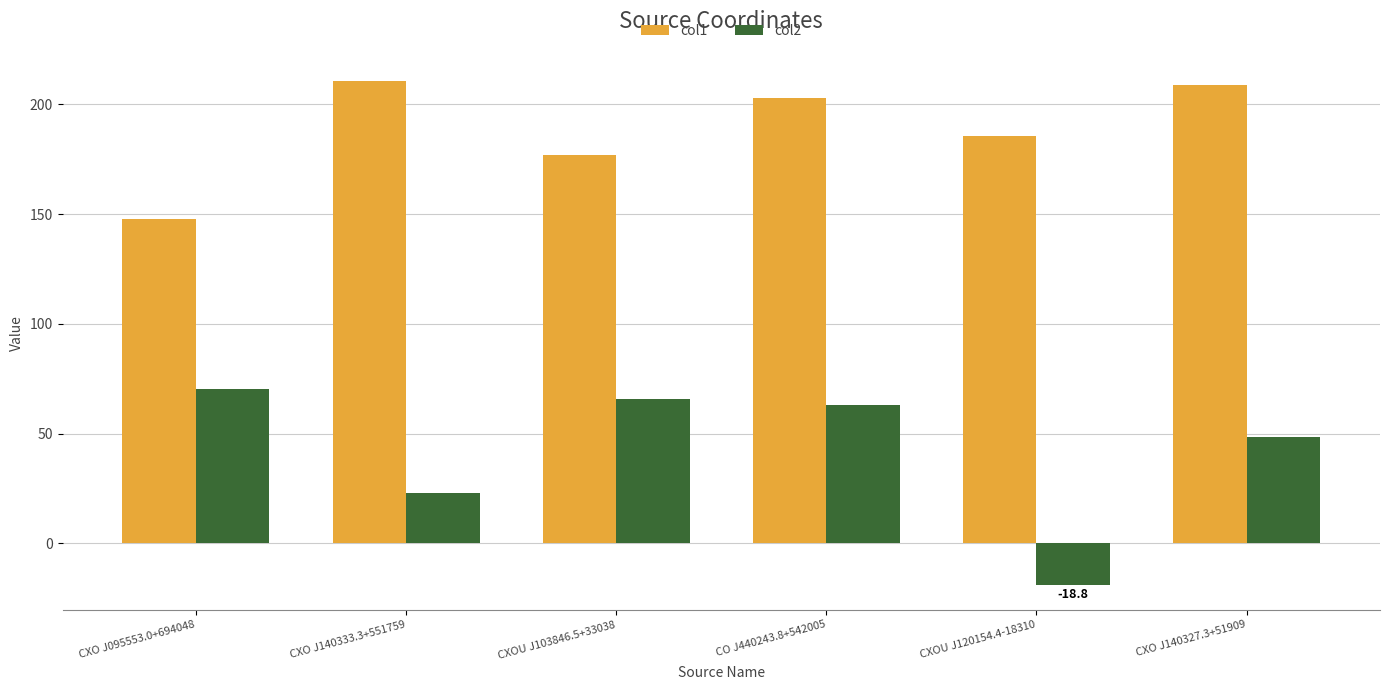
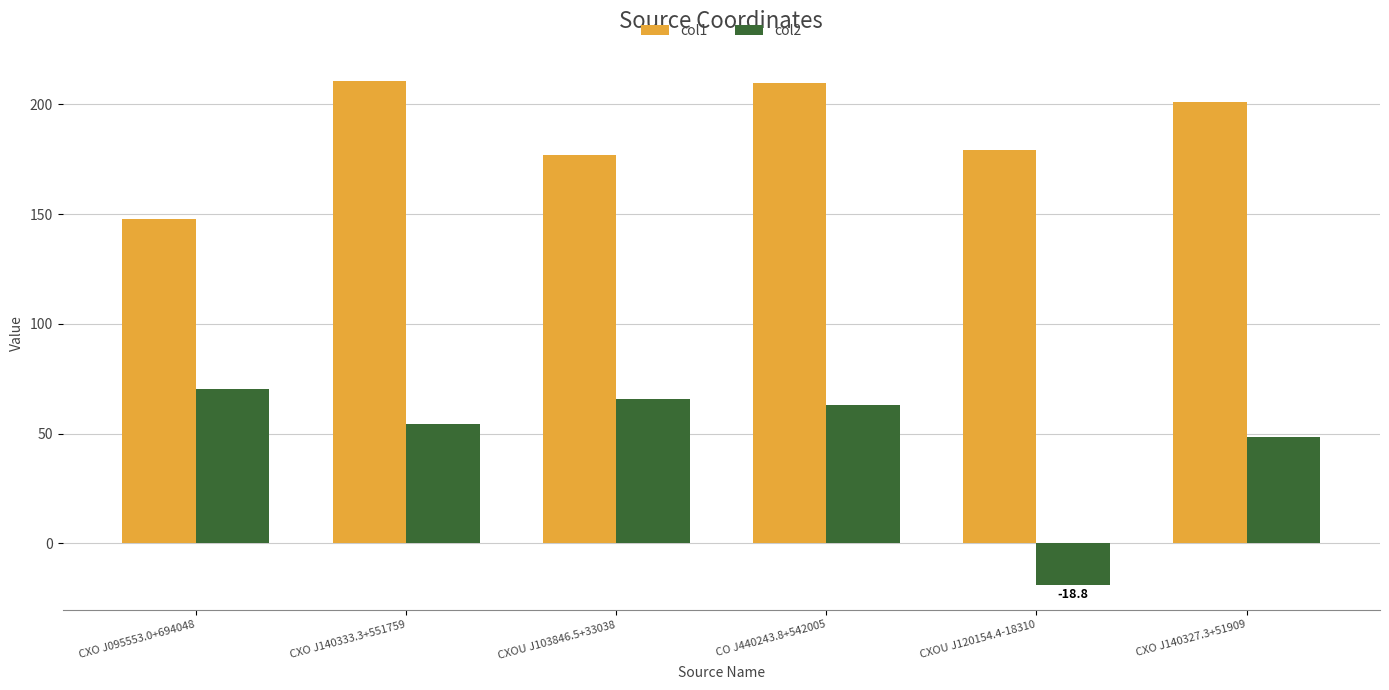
  {
    "col1": {
      "CXO J095553.0+694048": 148,
      "CXO J140333.3+551759": 211,
      "CXOU J103846.5+33038": 177,
-     "CO J440243.8+542005": 203,
-     "CXOU J120154.4-18310": 186,
-     "CXO J140327.3+51909": 209
+     "CO J440243.8+542005": 210,
+     "CXOU J120154.4-18310": 179,
+     "CXO J140327.3+51909": 201
    },
    "col2": {
      "CXO J095553.0+694048": 70,
-     "CXO J140333.3+551759": 23,
+     "CXO J140333.3+551759": 54,
      "CXOU J103846.5+33038": 66,
      "CO J440243.8+542005": 63,
      "CXO J140327.3+51909": 48
    }
  }
